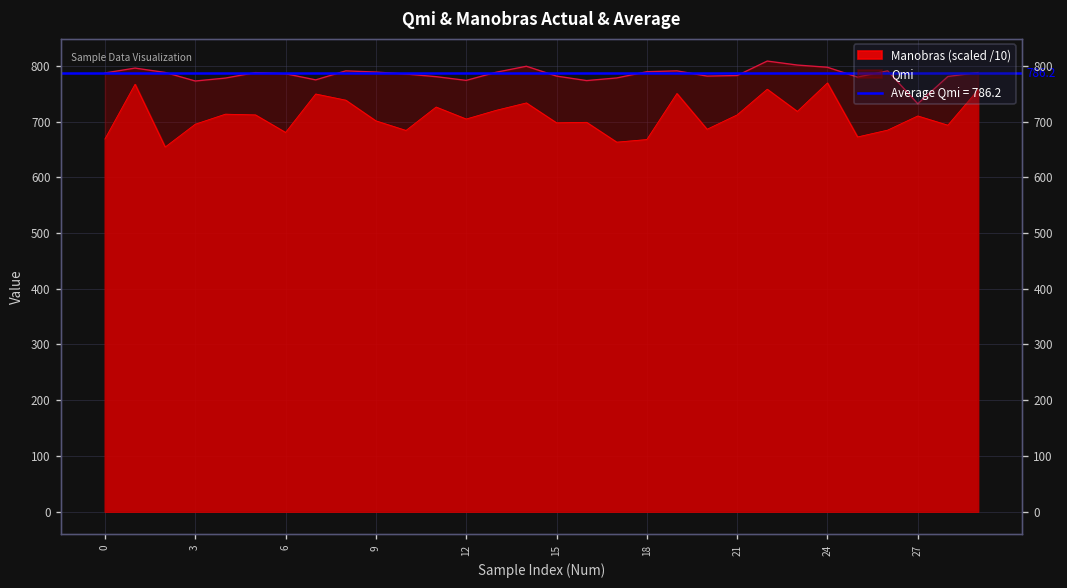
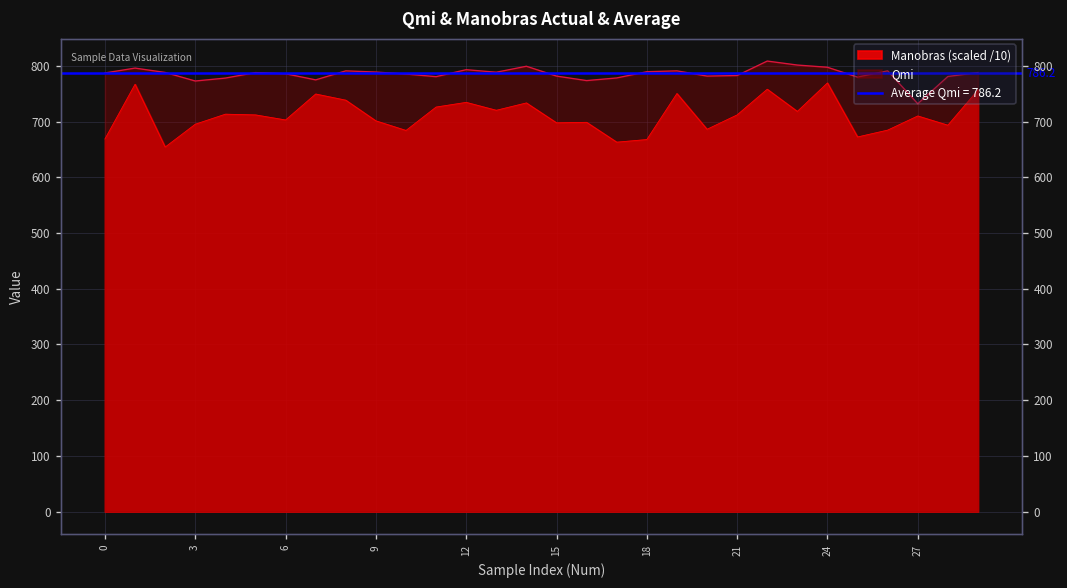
  {
    "Manobras (scaled /10)": {
      "0": 670,
      "3": 700,
-     "6": 680,
+     "6": 700,
      "9": 700,
-     "12": 700,
+     "12": 730,
      "15": 700,
      "18": 670,
      "21": 710,
      "24": 770,
      "27": 710
    },
    "Qmi": {
      "0": 790,
      "3": 770,
      "6": 790,
      "9": 790,
-     "12": 770,
+     "12": 790,
      "15": 780,
      "18": 790,
      "21": 780,
      "24": 800,
      "27": 730
    }
  }
